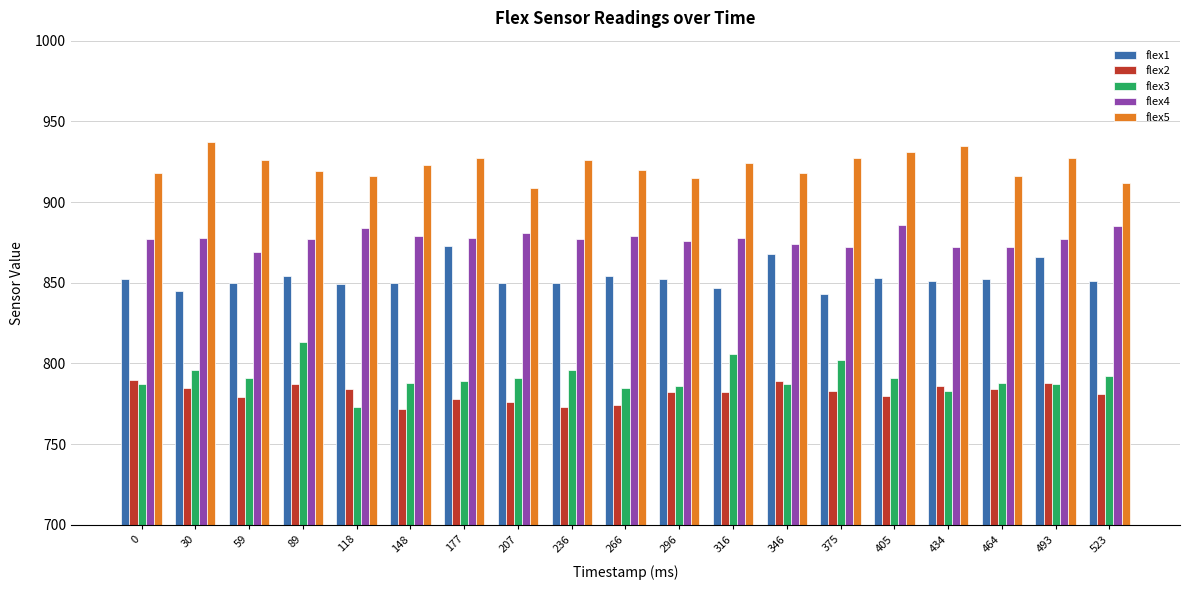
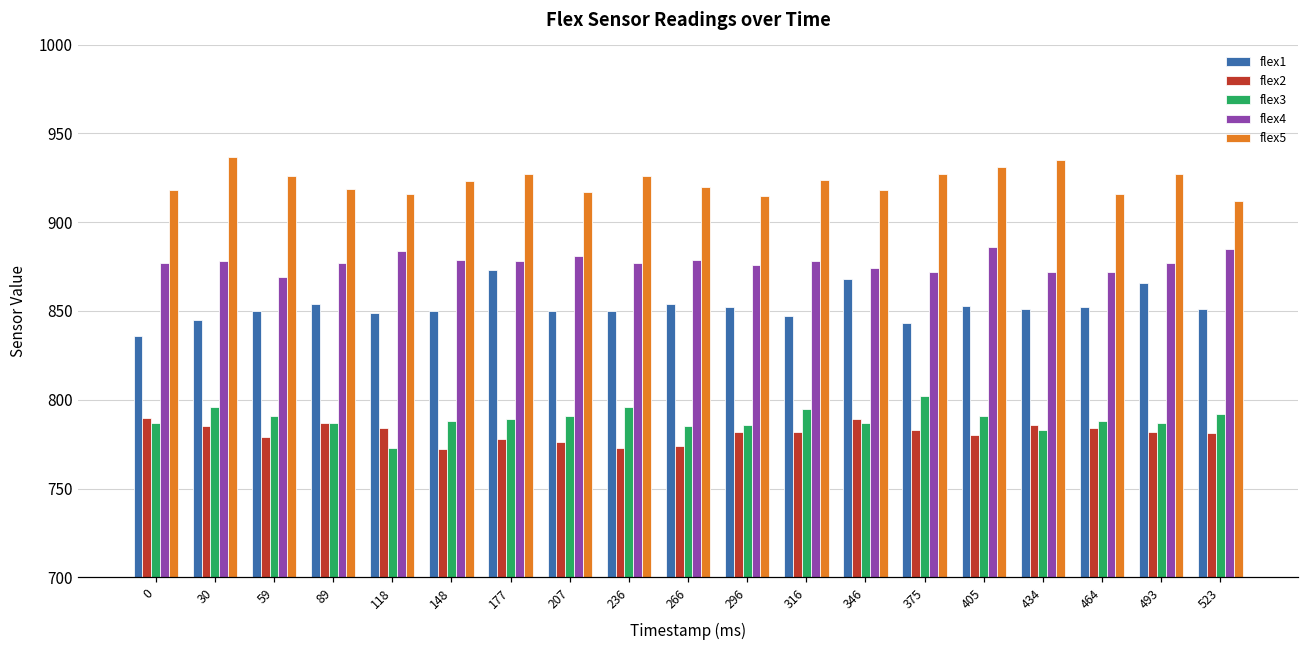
  {
    "flex1": {
-     "0": 852,
+     "0": 836,
      "30": 845,
      "59": 850,
      "89": 854,
      "118": 849,
      "148": 850,
      "177": 873,
      "207": 850,
      "236": 850,
      "266": 854,
      "296": 852,
      "316": 847,
      "346": 868,
      "375": 843,
      "405": 853,
      "434": 851,
      "464": 852,
      "493": 866,
      "523": 851
    },
    "flex2": {
      "0": 790,
      "30": 785,
      "59": 779,
      "89": 787,
      "118": 784,
      "148": 772,
      "177": 778,
      "207": 776,
      "236": 773,
      "266": 774,
      "296": 782,
      "316": 782,
      "346": 789,
      "375": 783,
      "405": 780,
      "434": 786,
      "464": 784,
-     "493": 788,
+     "493": 782,
      "523": 781
    },
    "flex3": {
      "0": 787,
      "30": 796,
      "59": 791,
-     "89": 813,
+     "89": 787,
      "118": 773,
      "148": 788,
      "177": 789,
      "207": 791,
      "236": 796,
      "266": 785,
      "296": 786,
-     "316": 806,
+     "316": 795,
      "346": 787,
      "375": 802,
      "405": 791,
      "434": 783,
      "464": 788,
      "493": 787,
      "523": 792
    },
    "flex4": {
      "0": 877,
      "30": 878,
      "59": 869,
      "89": 877,
      "118": 884,
      "148": 879,
      "177": 878,
      "207": 881,
      "236": 877,
      "266": 879,
      "296": 876,
      "316": 878,
      "346": 874,
      "375": 872,
      "405": 886,
      "434": 872,
      "464": 872,
      "493": 877,
      "523": 885
    },
    "flex5": {
      "0": 918,
      "30": 937,
      "59": 926,
      "89": 919,
      "118": 916,
      "148": 923,
      "177": 927,
-     "207": 909,
+     "207": 917,
      "236": 926,
      "266": 920,
      "296": 915,
      "316": 924,
      "346": 918,
      "375": 927,
      "405": 931,
      "434": 935,
      "464": 916,
      "493": 927,
      "523": 912
    }
  }
